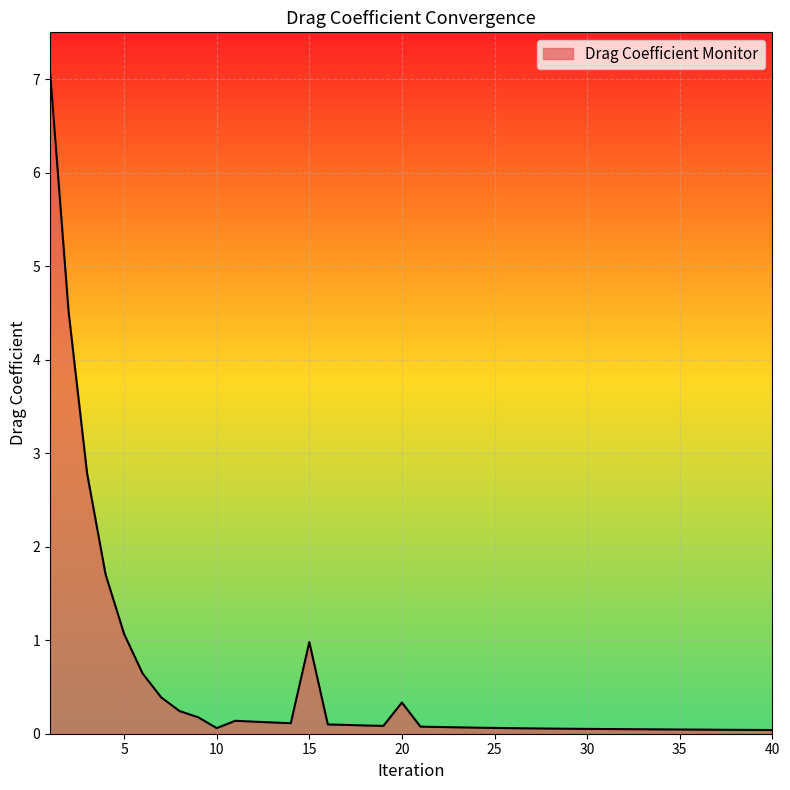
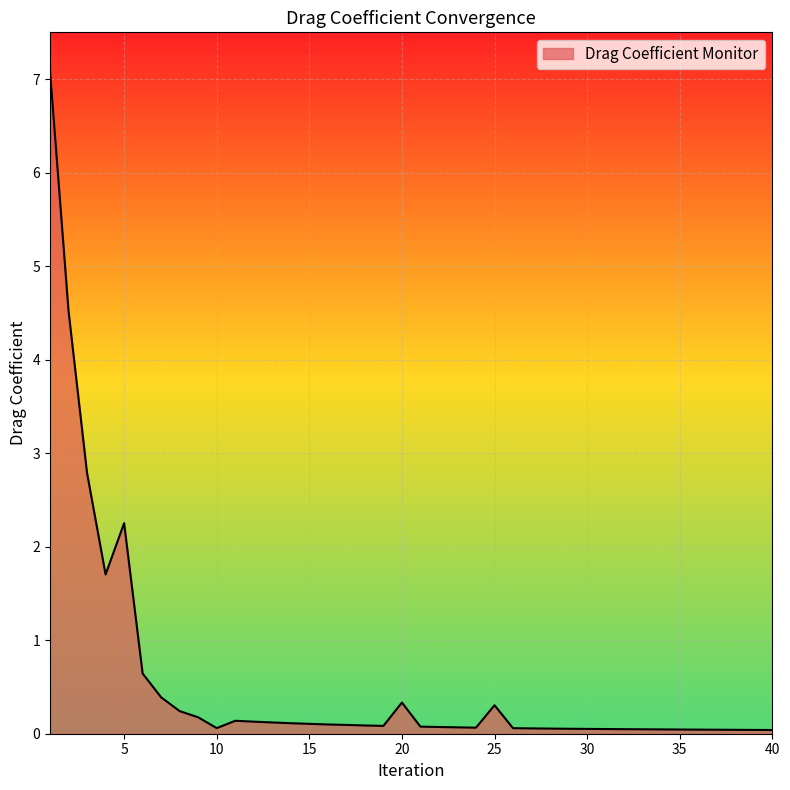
  {
-   "5": 1.1,
+   "5": 2.3,
    "10": 0.1,
-   "15": 1.0,
+   "15": 0.1,
    "20": 0.3,
-   "25": 0.1,
+   "25": 0.3,
    "30": 0.1,
    "35": 0.0,
    "40": 0.0
  }
